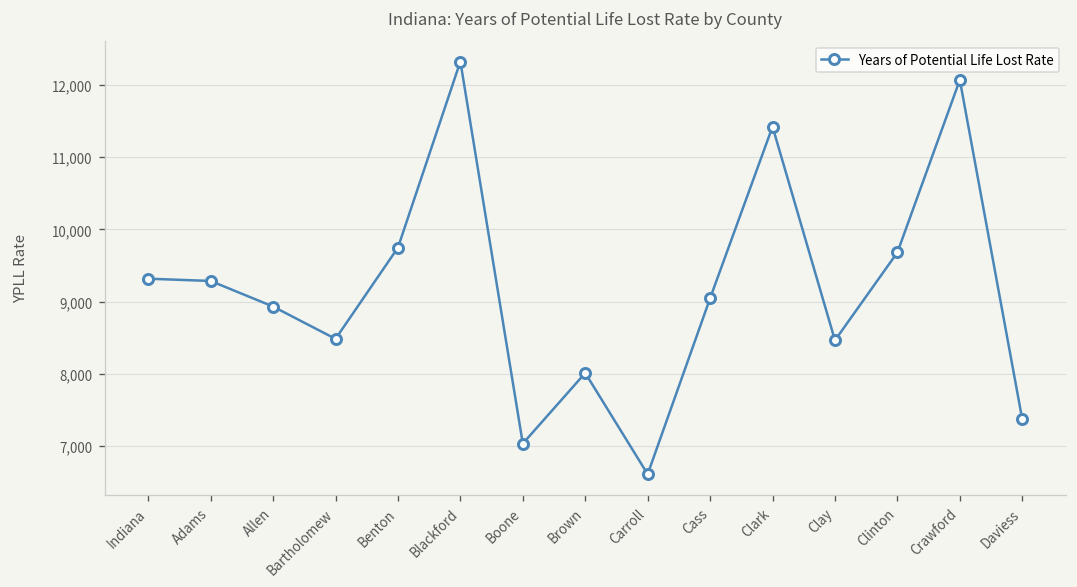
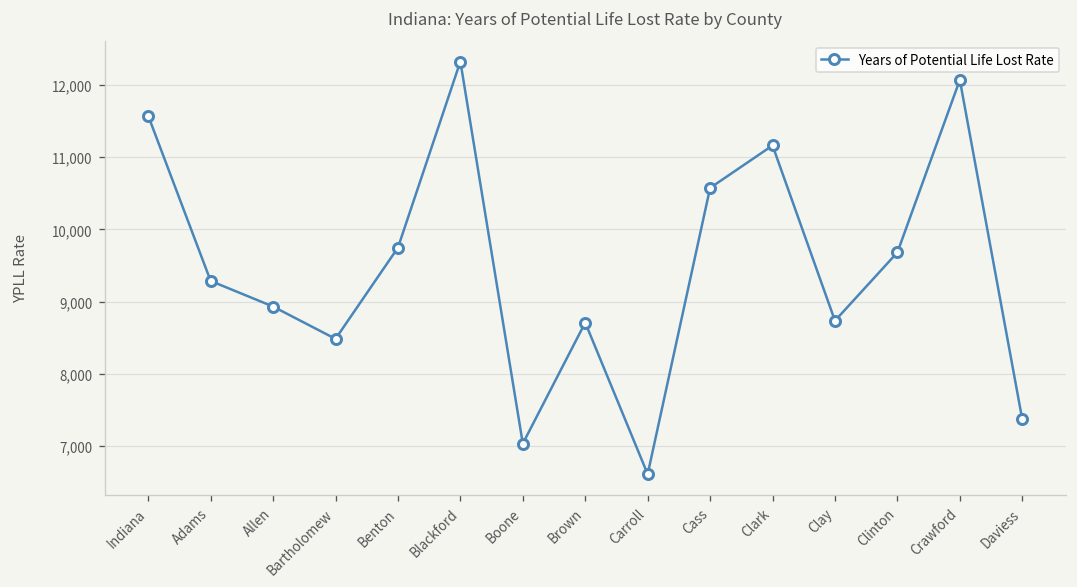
  {
-   "Indiana": "9,300",
+   "Indiana": "11,600",
    "Adams": "9,300",
    "Allen": "8,900",
    "Bartholomew": "8,500",
    "Benton": "9,700",
    "Blackford": "12,300",
    "Boone": "7,000",
-   "Brown": "8,000",
+   "Brown": "8,700",
    "Carroll": "6,600",
-   "Cass": "9,000",
-   "Clark": "11,400",
-   "Clay": "8,500",
+   "Cass": "10,600",
+   "Clark": "11,200",
+   "Clay": "8,700",
    "Clinton": "9,700",
    "Crawford": "12,100",
    "Daviess": "7,400"
  }
